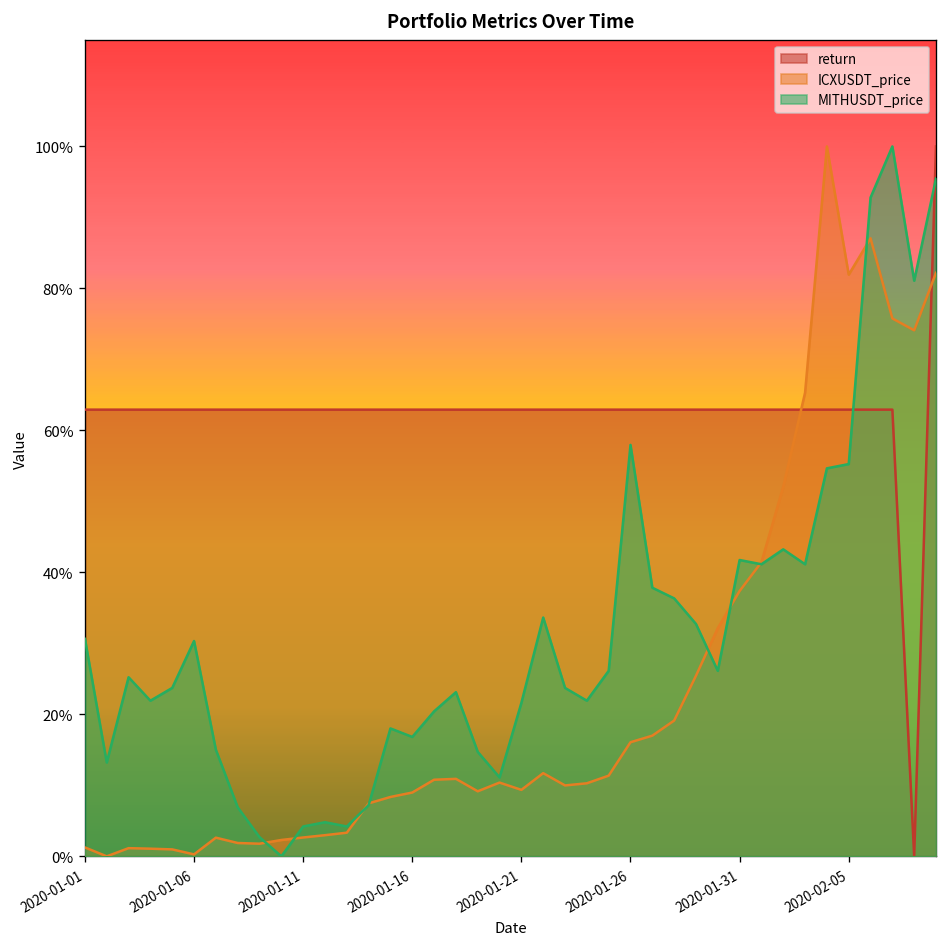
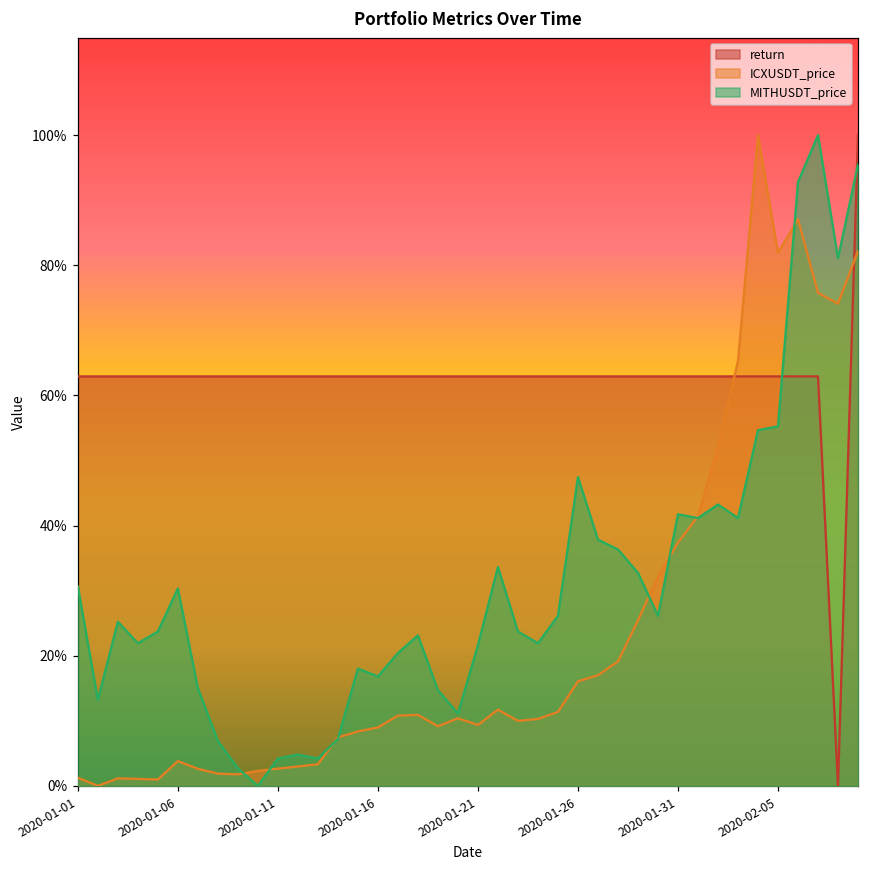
  {
    "return": {
      "2020-01-01": "63%",
      "2020-01-06": "63%",
      "2020-01-11": "63%",
      "2020-01-16": "63%",
      "2020-01-21": "63%",
      "2020-01-26": "63%",
      "2020-01-31": "63%",
      "2020-02-05": "63%"
    },
    "ICXUSDT_price": {
      "2020-01-01": "1%",
-     "2020-01-06": "0%",
+     "2020-01-06": "4%",
      "2020-01-11": "3%",
      "2020-01-16": "9%",
      "2020-01-21": "9%",
      "2020-01-26": "16%",
      "2020-01-31": "37%",
      "2020-02-05": "82%"
    },
    "MITHUSDT_price": {
      "2020-01-01": "31%",
      "2020-01-06": "30%",
      "2020-01-11": "4%",
      "2020-01-16": "17%",
      "2020-01-21": "22%",
-     "2020-01-26": "58%",
+     "2020-01-26": "47%",
      "2020-01-31": "42%",
      "2020-02-05": "55%"
    }
  }
